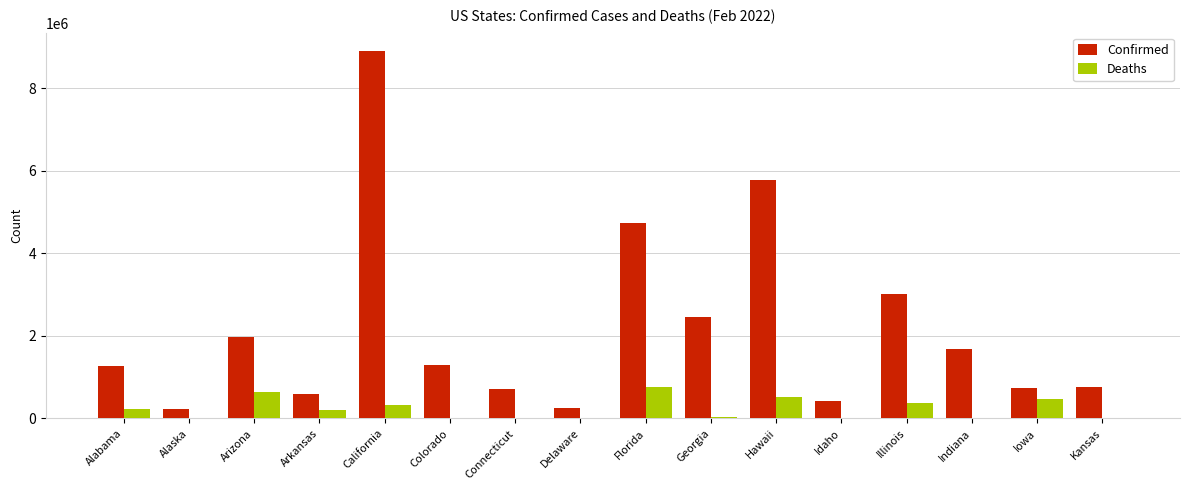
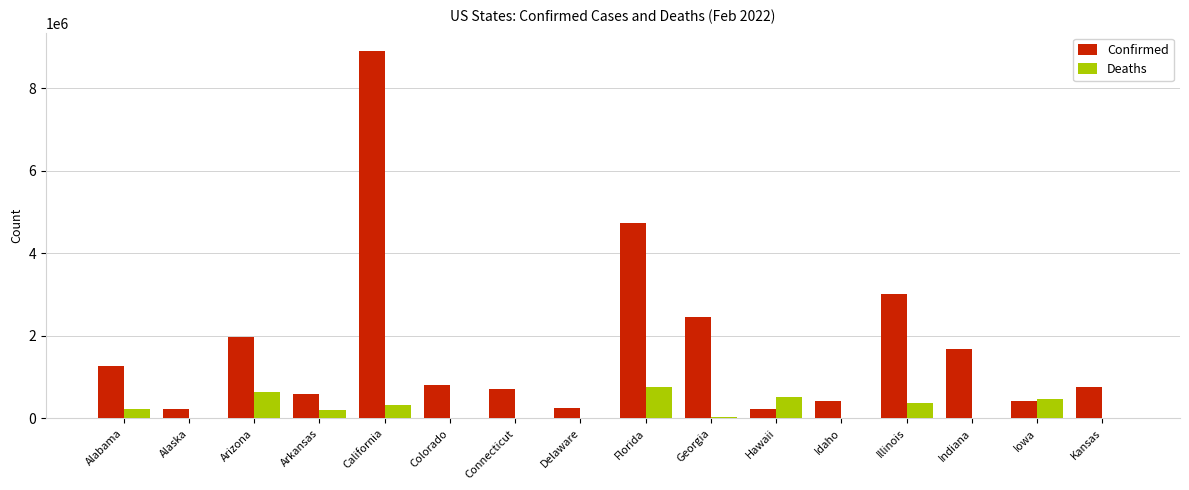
  {
    "Confirmed": {
      "Alabama": 1300000,
      "Alaska": 200000,
      "Arizona": 2000000,
      "Arkansas": 600000,
      "California": 8900000,
-     "Colorado": 1300000,
+     "Colorado": 800000,
      "Connecticut": 700000,
      "Delaware": 300000,
      "Florida": 4700000,
      "Georgia": 2500000,
-     "Hawaii": 5800000,
+     "Hawaii": 200000,
      "Idaho": 400000,
      "Illinois": 3000000,
      "Indiana": 1700000,
-     "Iowa": 700000,
+     "Iowa": 400000,
      "Kansas": 800000
    },
    "Deaths": {
      "Alabama": 200000,
      "Arizona": 600000,
      "Arkansas": 200000,
      "California": 300000,
      "Florida": 800000,
      "Hawaii": 500000,
      "Illinois": 400000,
      "Iowa": 500000
    }
  }
